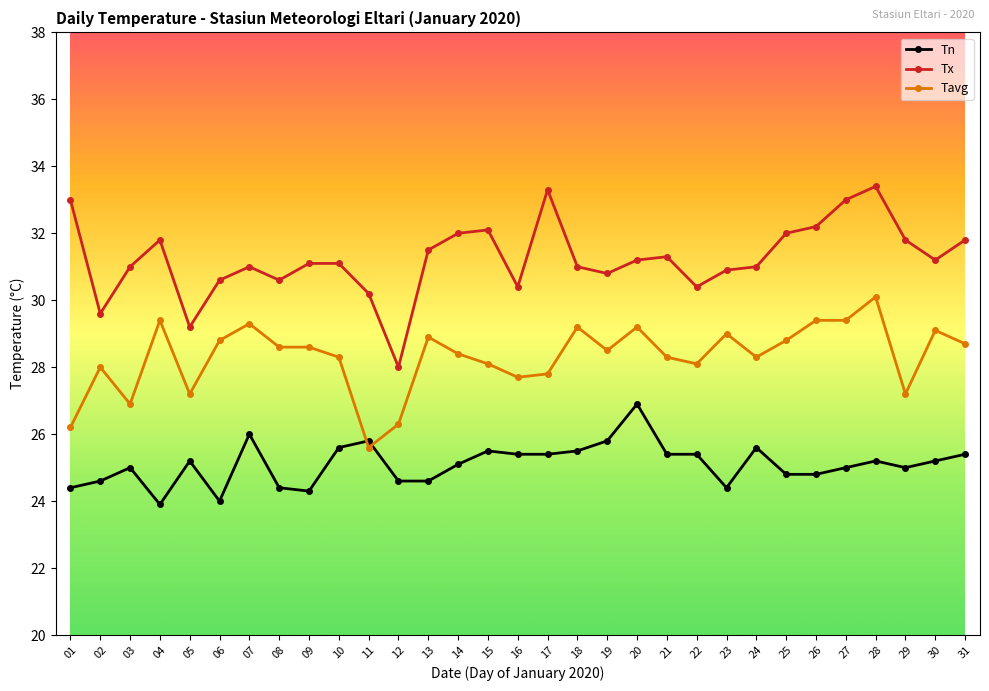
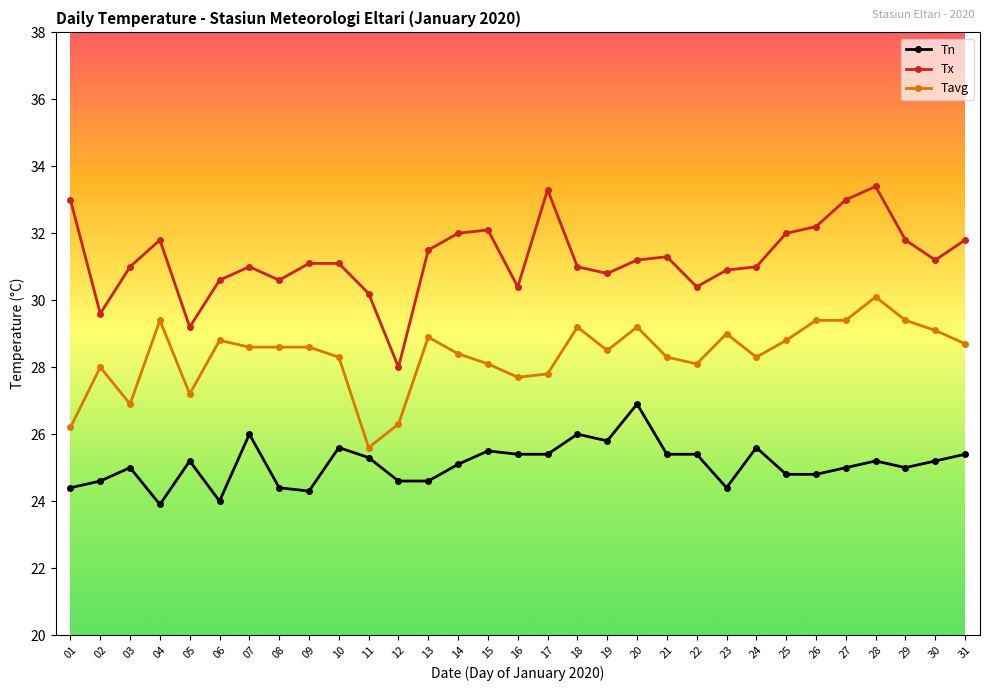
  {
    "Tn": {
      "01": 24.4,
      "02": 24.6,
      "03": 25.0,
      "04": 23.9,
      "05": 25.2,
      "06": 24.0,
      "07": 26.0,
      "08": 24.4,
      "09": 24.3,
      "10": 25.6,
-     "11": 25.8,
+     "11": 25.3,
      "12": 24.6,
      "13": 24.6,
      "14": 25.1,
      "15": 25.5,
      "16": 25.4,
      "17": 25.4,
-     "18": 25.5,
+     "18": 26.0,
      "19": 25.8,
      "20": 26.9,
      "21": 25.4,
      "22": 25.4,
      "23": 24.4,
      "24": 25.6,
      "25": 24.8,
      "26": 24.8,
      "27": 25.0,
      "28": 25.2,
      "29": 25.0,
      "30": 25.2,
      "31": 25.4
    },
    "Tx": {
      "01": 33.0,
      "02": 29.6,
      "03": 31.0,
      "04": 31.8,
      "05": 29.2,
      "06": 30.6,
      "07": 31.0,
      "08": 30.6,
      "09": 31.1,
      "10": 31.1,
      "11": 30.2,
      "12": 28.0,
      "13": 31.5,
      "14": 32.0,
      "15": 32.1,
      "16": 30.4,
      "17": 33.3,
      "18": 31.0,
      "19": 30.8,
      "20": 31.2,
      "21": 31.3,
      "22": 30.4,
      "23": 30.9,
      "24": 31.0,
      "25": 32.0,
      "26": 32.2,
      "27": 33.0,
      "28": 33.4,
      "29": 31.8,
      "30": 31.2,
      "31": 31.8
    },
    "Tavg": {
      "01": 26.2,
      "02": 28.0,
      "03": 26.9,
      "04": 29.4,
      "05": 27.2,
      "06": 28.8,
-     "07": 29.3,
+     "07": 28.6,
      "08": 28.6,
      "09": 28.6,
      "10": 28.3,
      "11": 25.6,
      "12": 26.3,
      "13": 28.9,
      "14": 28.4,
      "15": 28.1,
      "16": 27.7,
      "17": 27.8,
      "18": 29.2,
      "19": 28.5,
      "20": 29.2,
      "21": 28.3,
      "22": 28.1,
      "23": 29.0,
      "24": 28.3,
      "25": 28.8,
      "26": 29.4,
      "27": 29.4,
      "28": 30.1,
-     "29": 27.2,
+     "29": 29.4,
      "30": 29.1,
      "31": 28.7
    }
  }
